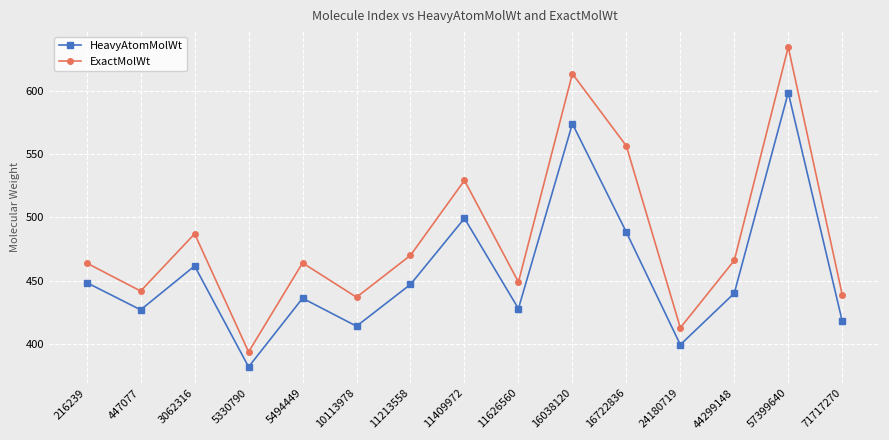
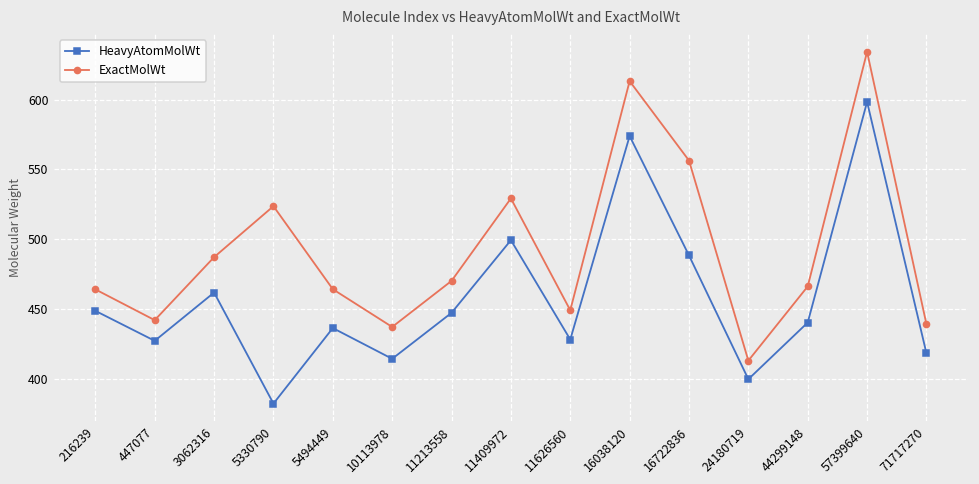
  {
    "HeavyAtomMolWt": {
      "216239": 449,
      "447077": 427,
      "3062316": 462,
      "5330790": 382,
      "5494449": 436,
      "10113978": 414,
      "11213558": 447,
      "11409972": 499,
      "11626560": 428,
      "16038120": 574,
      "16722836": 488,
      "24180719": 400,
      "44299148": 440,
      "57399640": 598,
      "71717270": 418
    },
    "ExactMolWt": {
      "216239": 464,
      "447077": 442,
      "3062316": 487,
-     "5330790": 394,
+     "5330790": 524,
      "5494449": 464,
      "10113978": 437,
      "11213558": 470,
      "11409972": 529,
      "11626560": 449,
      "16038120": 613,
      "16722836": 556,
      "24180719": 413,
      "44299148": 466,
      "57399640": 634,
      "71717270": 439
    }
  }
